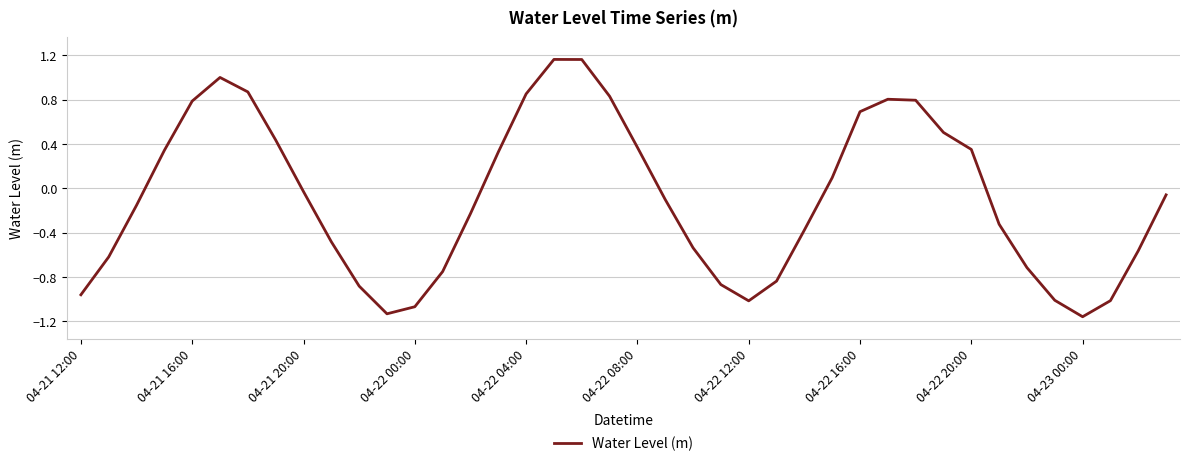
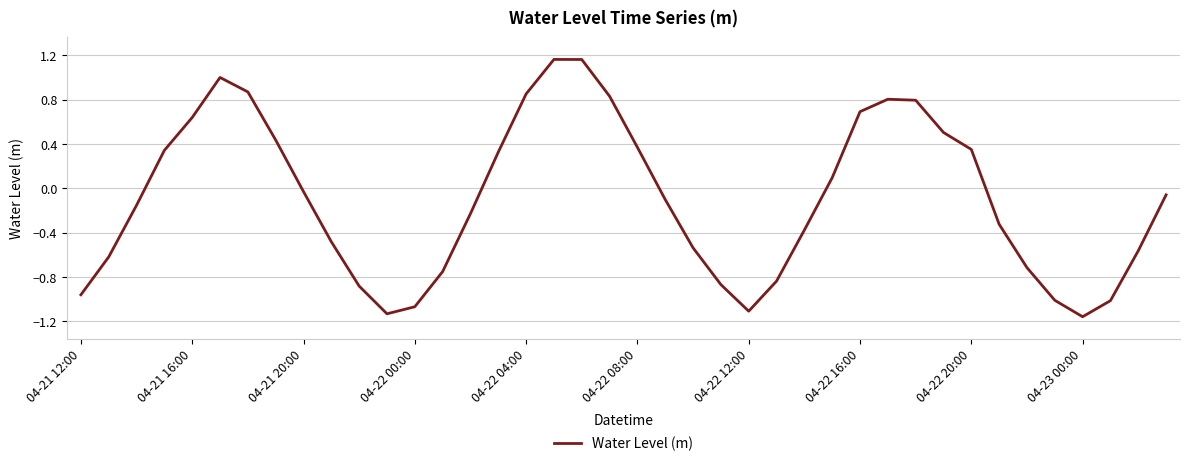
  {
    "04-21 12:00": -0.96,
-   "04-21 16:00": 0.79,
+   "04-21 16:00": 0.64,
    "04-21 20:00": -0.03,
    "04-22 00:00": -1.07,
    "04-22 04:00": 0.85,
    "04-22 08:00": 0.37,
-   "04-22 12:00": -1.01,
+   "04-22 12:00": -1.11,
    "04-22 16:00": 0.69,
    "04-22 20:00": 0.35,
    "04-23 00:00": -1.16
  }
